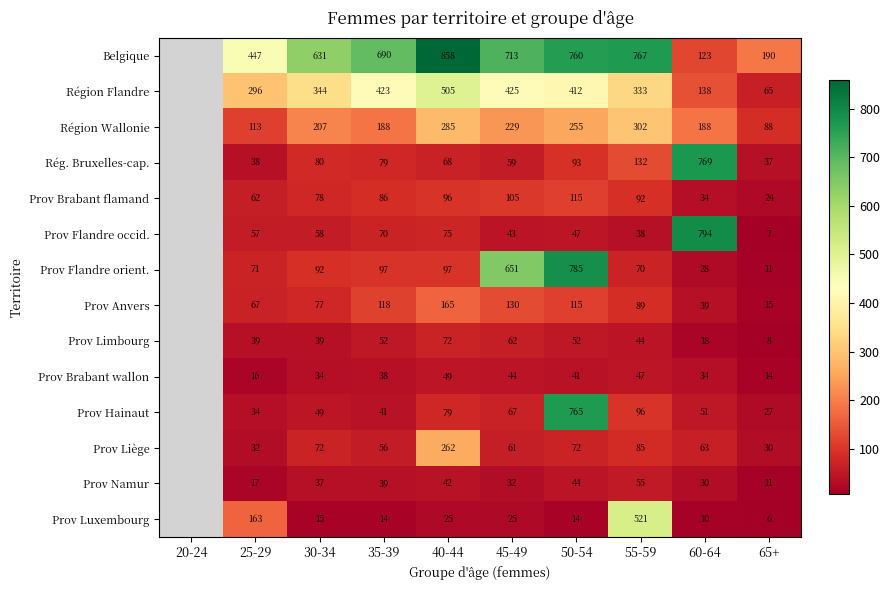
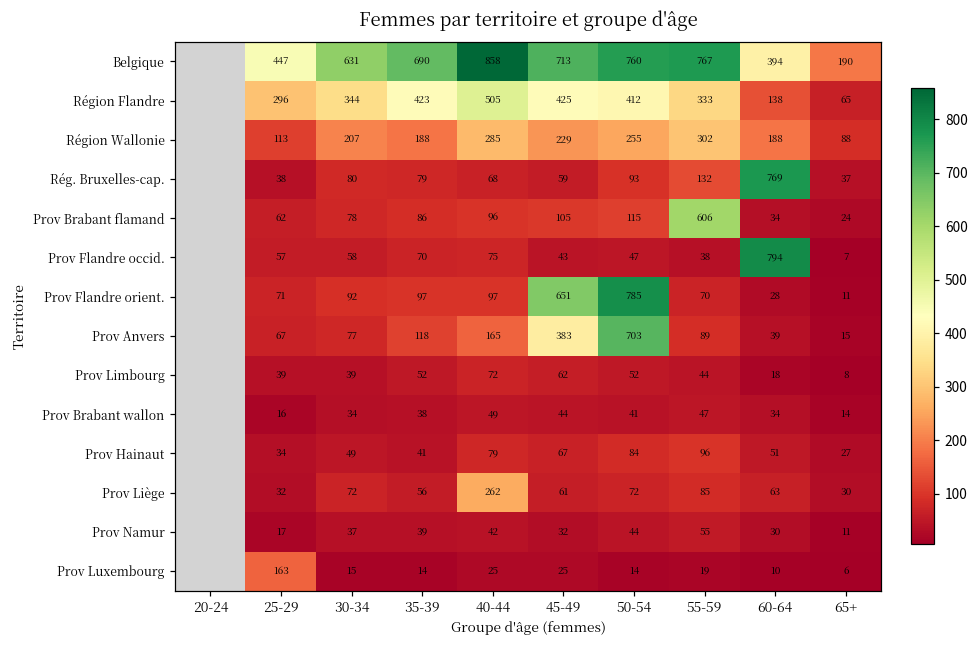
  {
    "Belgique": {
      "25-29": 447,
      "30-34": 631,
      "35-39": 690,
      "40-44": 858,
      "45-49": 713,
      "50-54": 760,
      "55-59": 767,
-     "60-64": 123,
+     "60-64": 394,
      "65+": 190
    },
    "Région Flandre": {
      "25-29": 296,
      "30-34": 344,
      "35-39": 423,
      "40-44": 505,
      "45-49": 425,
      "50-54": 412,
      "55-59": 333,
      "60-64": 138,
      "65+": 65
    },
    "Région Wallonie": {
      "25-29": 113,
      "30-34": 207,
      "35-39": 188,
      "40-44": 285,
      "45-49": 229,
      "50-54": 255,
      "55-59": 302,
      "60-64": 188,
      "65+": 88
    },
    "Rég. Bruxelles-cap.": {
      "25-29": 38,
      "30-34": 80,
      "35-39": 79,
      "40-44": 68,
      "45-49": 59,
      "50-54": 93,
      "55-59": 132,
      "60-64": 769,
      "65+": 37
    },
    "Prov Brabant flamand": {
      "25-29": 62,
      "30-34": 78,
      "35-39": 86,
      "40-44": 96,
      "45-49": 105,
      "50-54": 115,
-     "55-59": 92,
+     "55-59": 606,
      "60-64": 34,
      "65+": 24
    },
    "Prov Flandre occid.": {
      "25-29": 57,
      "30-34": 58,
      "35-39": 70,
      "40-44": 75,
      "45-49": 43,
      "50-54": 47,
      "55-59": 38,
      "60-64": 794,
      "65+": 7
    },
    "Prov Flandre orient.": {
      "25-29": 71,
      "30-34": 92,
      "35-39": 97,
      "40-44": 97,
      "45-49": 651,
      "50-54": 785,
      "55-59": 70,
      "60-64": 28,
      "65+": 11
    },
    "Prov Anvers": {
      "25-29": 67,
      "30-34": 77,
      "35-39": 118,
      "40-44": 165,
-     "45-49": 130,
-     "50-54": 115,
+     "45-49": 383,
+     "50-54": 703,
      "55-59": 89,
      "60-64": 39,
      "65+": 15
    },
    "Prov Limbourg": {
      "25-29": 39,
      "30-34": 39,
      "35-39": 52,
      "40-44": 72,
      "45-49": 62,
      "50-54": 52,
      "55-59": 44,
      "60-64": 18,
      "65+": 8
    },
    "Prov Brabant wallon": {
      "25-29": 16,
      "30-34": 34,
      "35-39": 38,
      "40-44": 49,
      "45-49": 44,
      "50-54": 41,
      "55-59": 47,
      "60-64": 34,
      "65+": 14
    },
    "Prov Hainaut": {
      "25-29": 34,
      "30-34": 49,
      "35-39": 41,
      "40-44": 79,
      "45-49": 67,
-     "50-54": 765,
+     "50-54": 84,
      "55-59": 96,
      "60-64": 51,
      "65+": 27
    },
    "Prov Liège": {
      "25-29": 32,
      "30-34": 72,
      "35-39": 56,
      "40-44": 262,
      "45-49": 61,
      "50-54": 72,
      "55-59": 85,
      "60-64": 63,
      "65+": 30
    },
    "Prov Namur": {
      "25-29": 17,
      "30-34": 37,
      "35-39": 39,
      "40-44": 42,
      "45-49": 32,
      "50-54": 44,
      "55-59": 55,
      "60-64": 30,
      "65+": 11
    },
    "Prov Luxembourg": {
      "25-29": 163,
      "30-34": 15,
      "35-39": 14,
      "40-44": 25,
      "45-49": 25,
      "50-54": 14,
-     "55-59": 521,
+     "55-59": 19,
      "60-64": 10,
      "65+": 6
    }
  }
